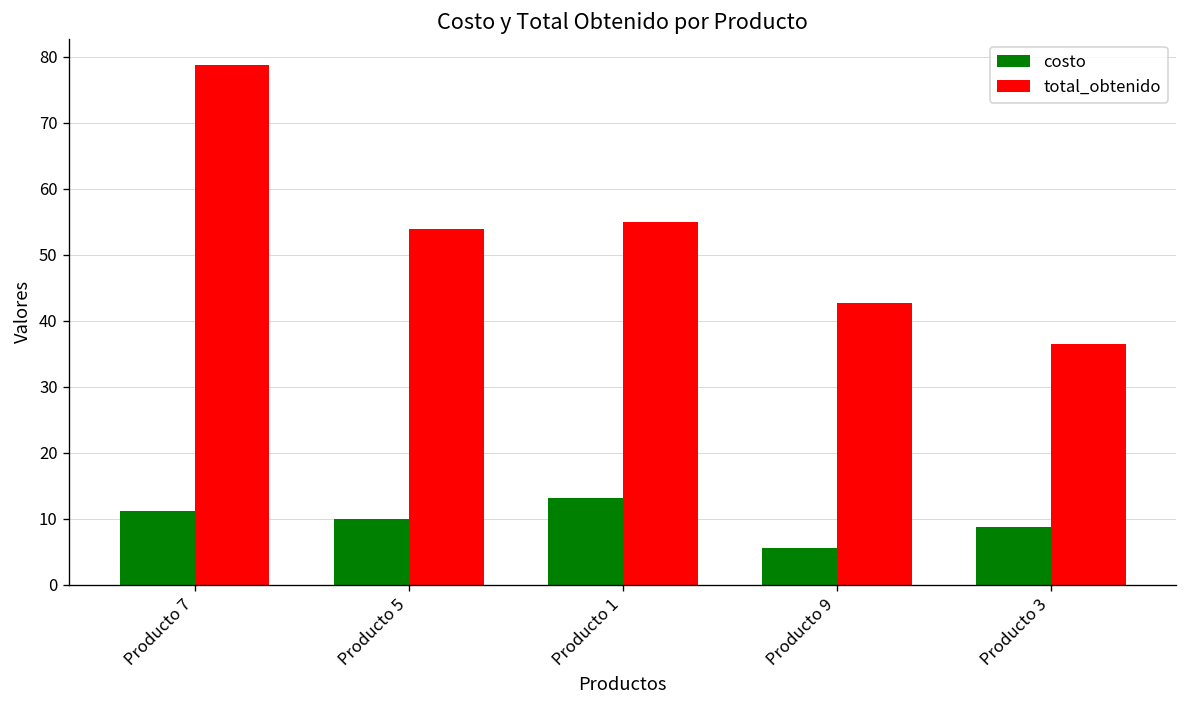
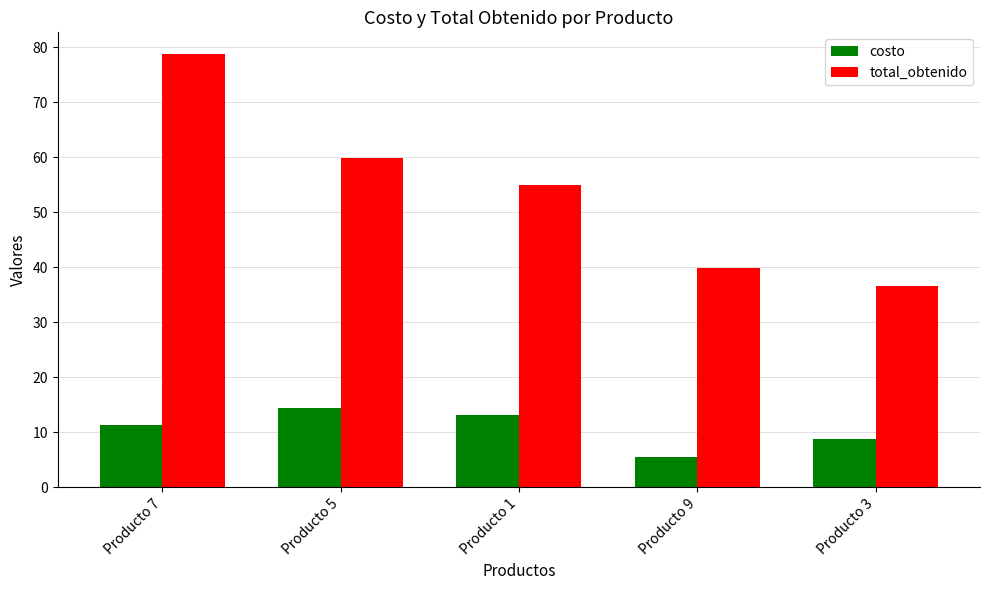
  {
    "costo": {
      "Producto 7": 11,
-     "Producto 5": 10,
+     "Producto 5": 14,
      "Producto 1": 13,
      "Producto 9": 6,
      "Producto 3": 9
    },
    "total_obtenido": {
      "Producto 7": 79,
-     "Producto 5": 54,
+     "Producto 5": 60,
      "Producto 1": 55,
-     "Producto 9": 43,
+     "Producto 9": 40,
      "Producto 3": 37
    }
  }
